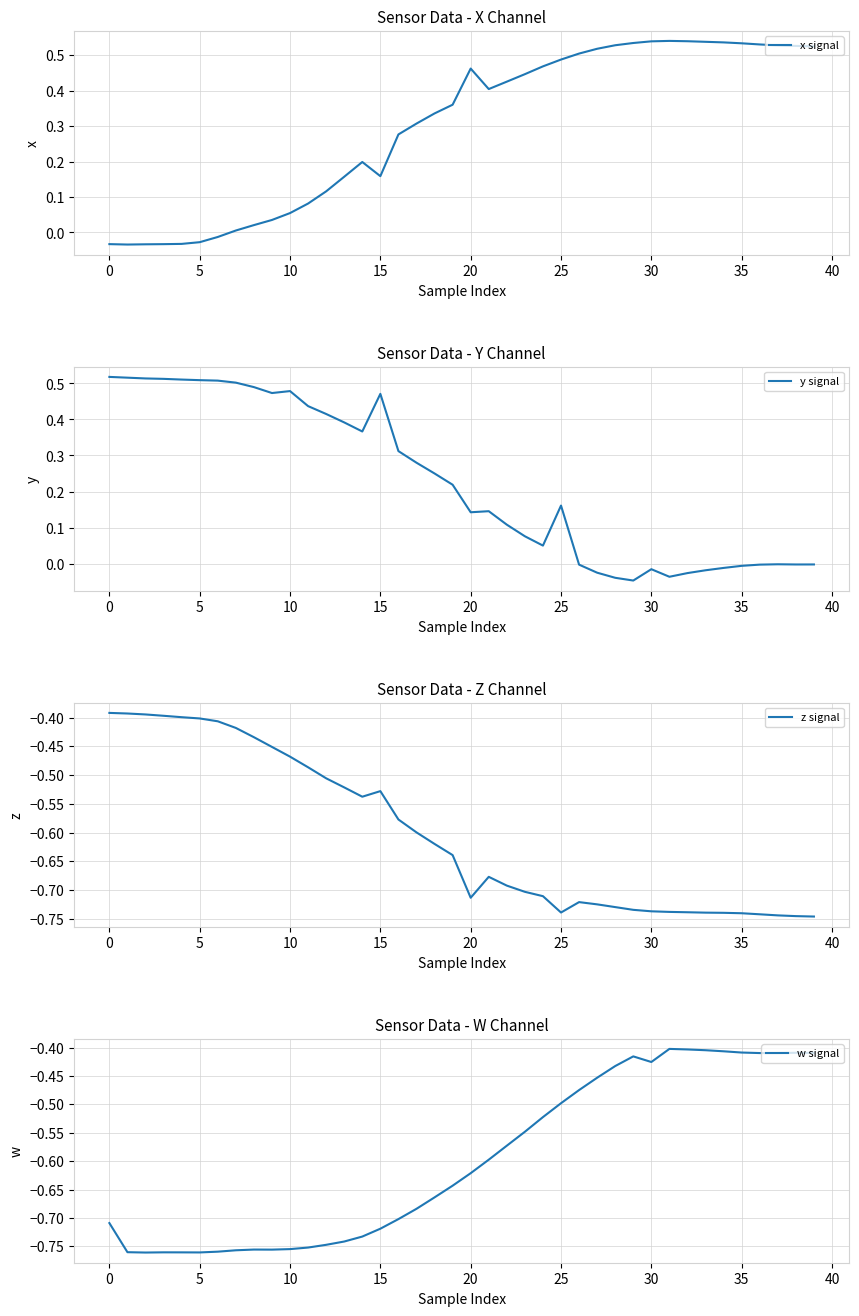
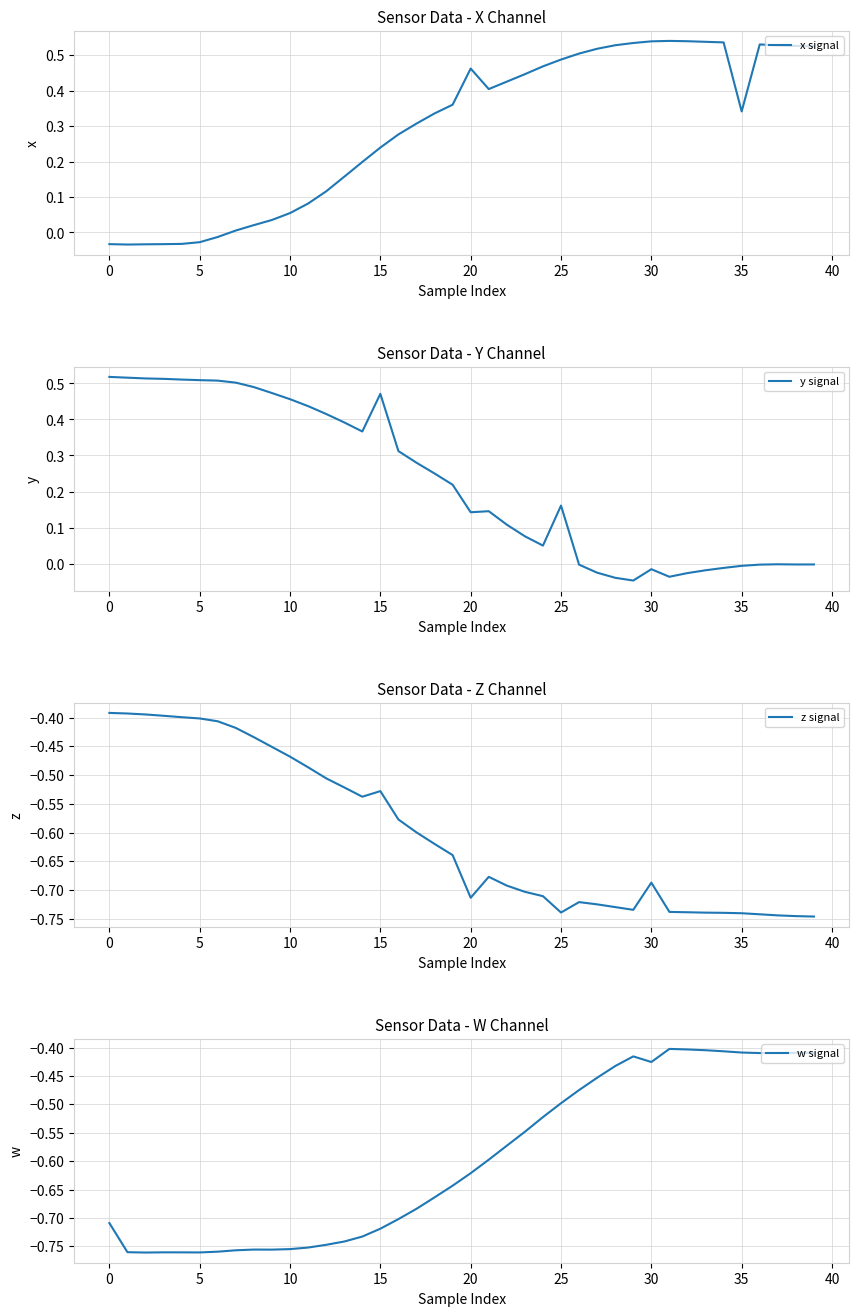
  {
    "Sensor Data - X Channel": {
      "0": -0.03,
      "5": -0.03,
      "10": 0.05,
-     "15": 0.16,
+     "15": 0.24,
      "20": 0.46,
      "25": 0.49,
      "30": 0.54,
-     "35": 0.53
+     "35": 0.34
    },
    "Sensor Data - Y Channel": {
      "0": 0.52,
      "5": 0.51,
-     "10": 0.48,
+     "10": 0.46,
      "15": 0.47,
      "20": 0.14,
      "25": 0.16,
      "30": -0.02,
      "35": -0.01
    },
    "Sensor Data - Z Channel": {
      "0": -0.39,
      "5": -0.40,
      "10": -0.47,
      "15": -0.53,
      "20": -0.71,
      "25": -0.74,
-     "30": -0.74,
+     "30": -0.69,
      "35": -0.74
    },
    "Sensor Data - W Channel": {
      "0": -0.71,
      "5": -0.76,
      "10": -0.75,
      "15": -0.72,
      "20": -0.62,
      "25": -0.50,
      "30": -0.43,
      "35": -0.41
    }
  }
